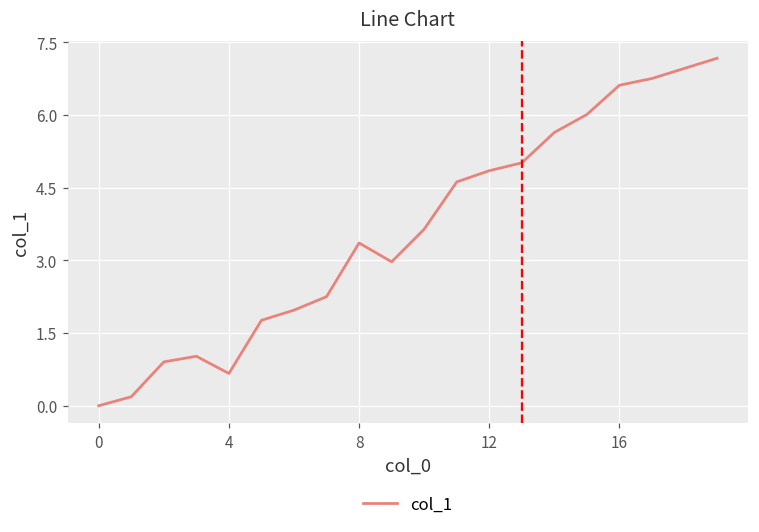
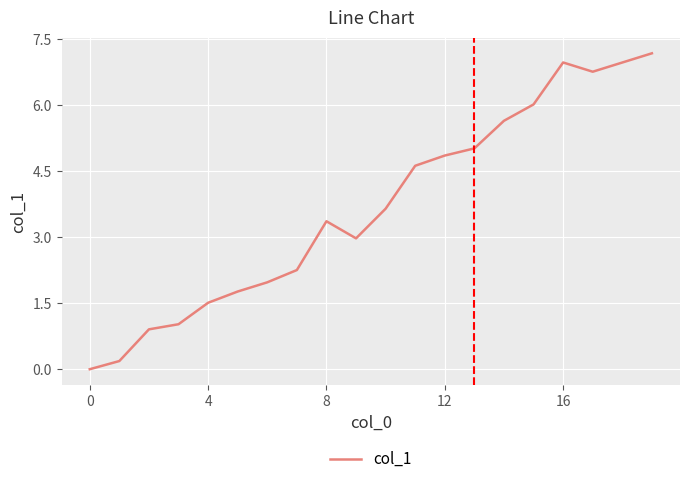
  {
    "0": 0.0,
-   "4": 0.7,
+   "4": 1.5,
    "8": 3.4,
    "12": 4.9,
-   "16": 6.6
+   "16": 7.0
  }
